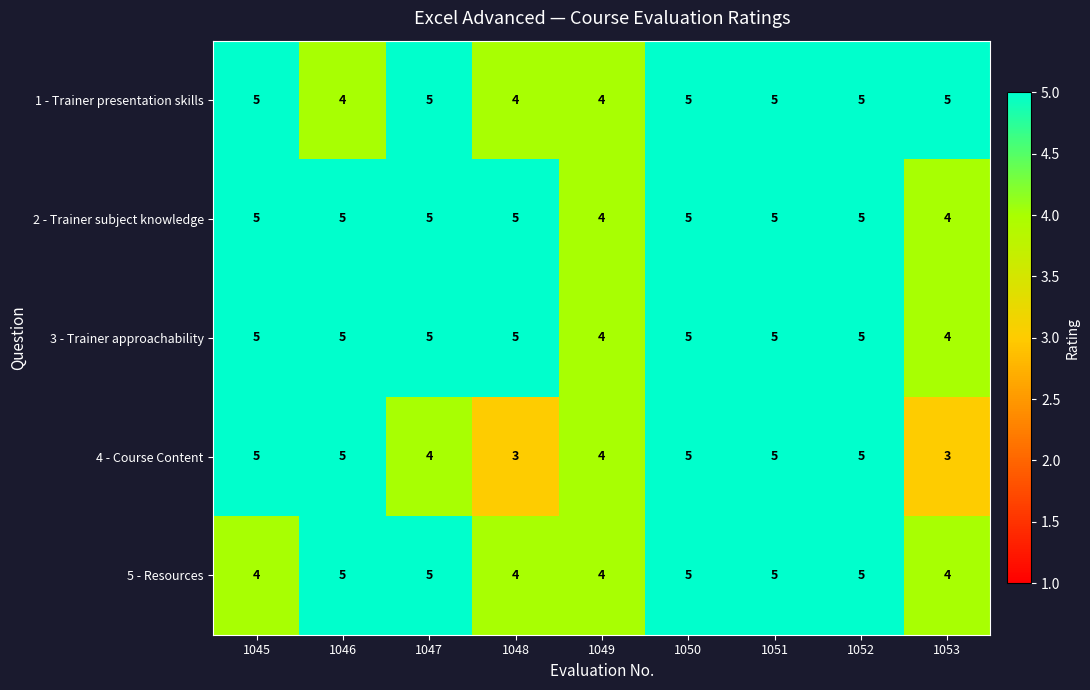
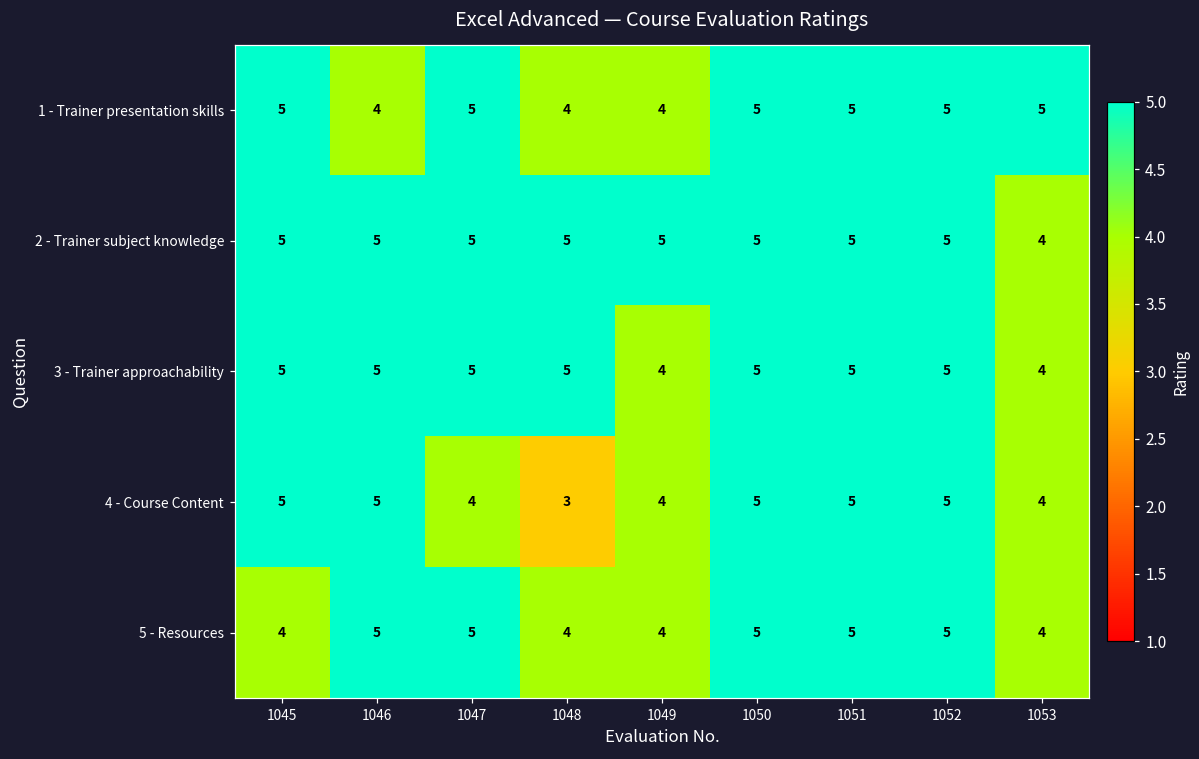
  {
    "1 - Trainer presentation skills": {
      "1045": 5,
      "1046": 4,
      "1047": 5,
      "1048": 4,
      "1049": 4,
      "1050": 5,
      "1051": 5,
      "1052": 5,
      "1053": 5
    },
    "2 - Trainer subject knowledge": {
      "1045": 5,
      "1046": 5,
      "1047": 5,
      "1048": 5,
-     "1049": 4,
+     "1049": 5,
      "1050": 5,
      "1051": 5,
      "1052": 5,
      "1053": 4
    },
    "3 - Trainer approachability": {
      "1045": 5,
      "1046": 5,
      "1047": 5,
      "1048": 5,
      "1049": 4,
      "1050": 5,
      "1051": 5,
      "1052": 5,
      "1053": 4
    },
    "4 - Course Content": {
      "1045": 5,
      "1046": 5,
      "1047": 4,
      "1048": 3,
      "1049": 4,
      "1050": 5,
      "1051": 5,
      "1052": 5,
-     "1053": 3
+     "1053": 4
    },
    "5 - Resources": {
      "1045": 4,
      "1046": 5,
      "1047": 5,
      "1048": 4,
      "1049": 4,
      "1050": 5,
      "1051": 5,
      "1052": 5,
      "1053": 4
    }
  }
